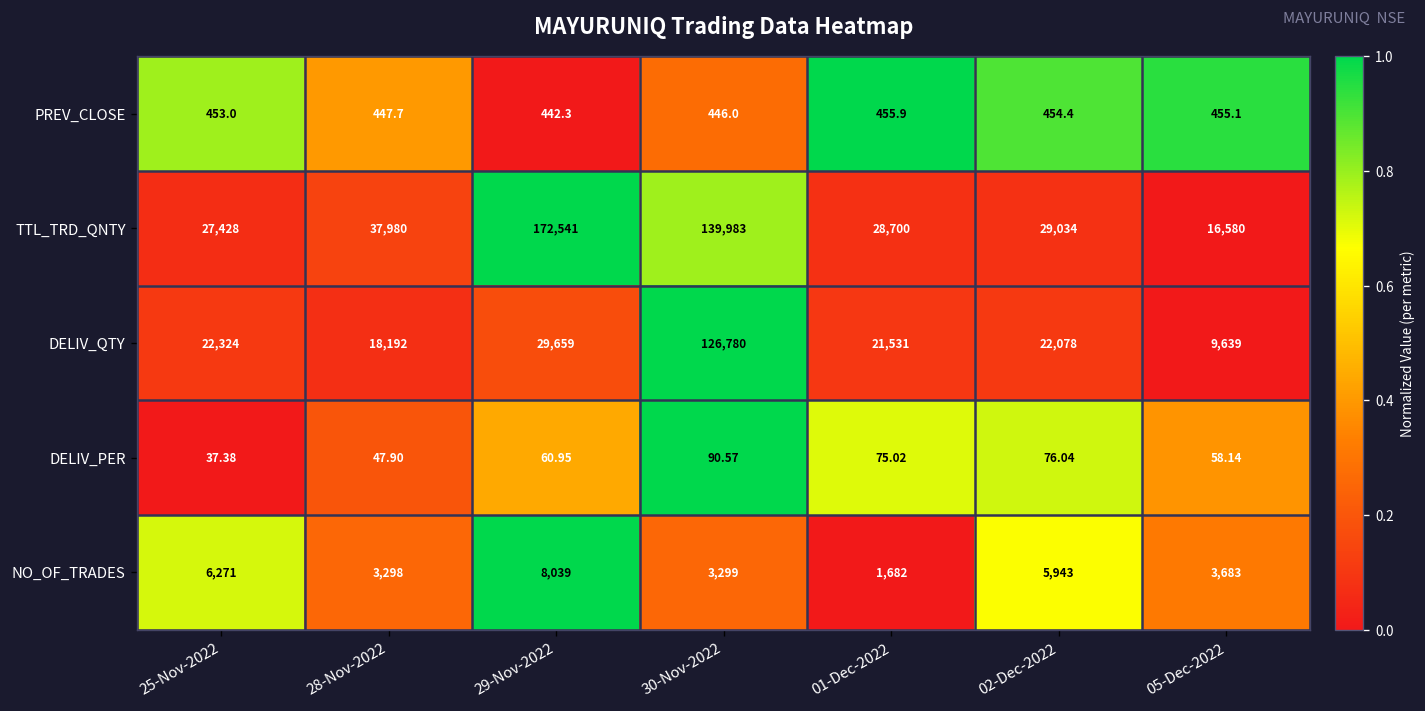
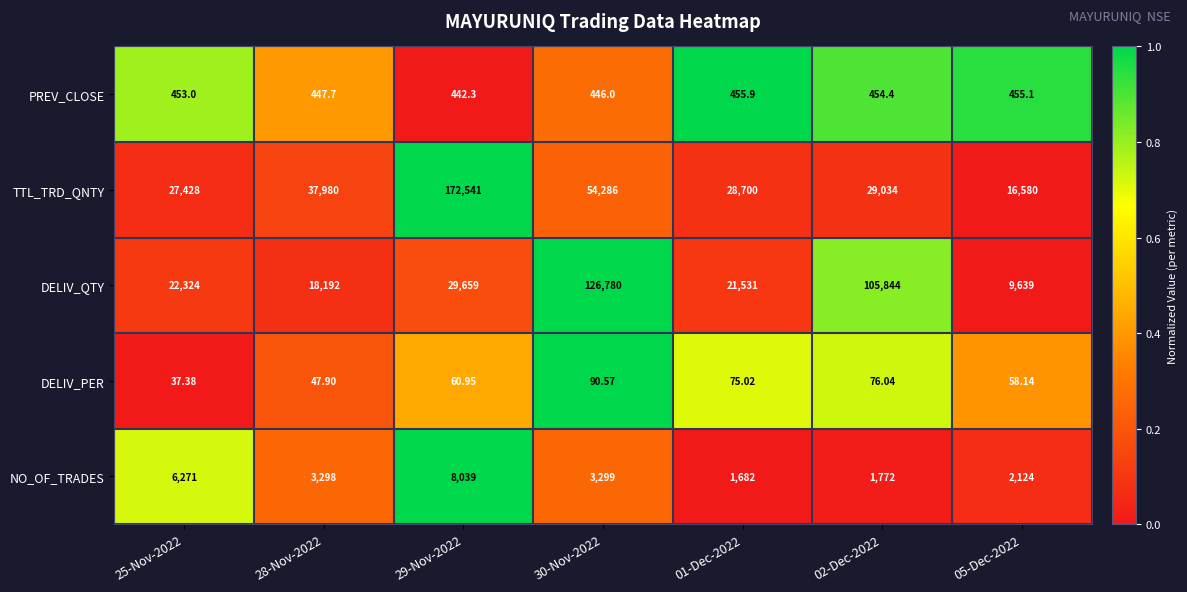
  {
    "PREV_CLOSE": {
      "25-Nov-2022": "453.0",
      "28-Nov-2022": "447.7",
      "29-Nov-2022": "442.3",
      "30-Nov-2022": "446.0",
      "01-Dec-2022": "455.9",
      "02-Dec-2022": "454.4",
      "05-Dec-2022": "455.1"
    },
    "TTL_TRD_QNTY": {
      "25-Nov-2022": "27,428",
      "28-Nov-2022": "37,980",
      "29-Nov-2022": "172,541",
-     "30-Nov-2022": "139,983",
+     "30-Nov-2022": "54,286",
      "01-Dec-2022": "28,700",
      "02-Dec-2022": "29,034",
      "05-Dec-2022": "16,580"
    },
    "DELIV_QTY": {
      "25-Nov-2022": "22,324",
      "28-Nov-2022": "18,192",
      "29-Nov-2022": "29,659",
      "30-Nov-2022": "126,780",
      "01-Dec-2022": "21,531",
-     "02-Dec-2022": "22,078",
+     "02-Dec-2022": "105,844",
      "05-Dec-2022": "9,639"
    },
    "DELIV_PER": {
      "25-Nov-2022": "37.38",
      "28-Nov-2022": "47.90",
      "29-Nov-2022": "60.95",
      "30-Nov-2022": "90.57",
      "01-Dec-2022": "75.02",
      "02-Dec-2022": "76.04",
      "05-Dec-2022": "58.14"
    },
    "NO_OF_TRADES": {
      "25-Nov-2022": "6,271",
      "28-Nov-2022": "3,298",
      "29-Nov-2022": "8,039",
      "30-Nov-2022": "3,299",
      "01-Dec-2022": "1,682",
-     "02-Dec-2022": "5,943",
-     "05-Dec-2022": "3,683"
+     "02-Dec-2022": "1,772",
+     "05-Dec-2022": "2,124"
    }
  }
